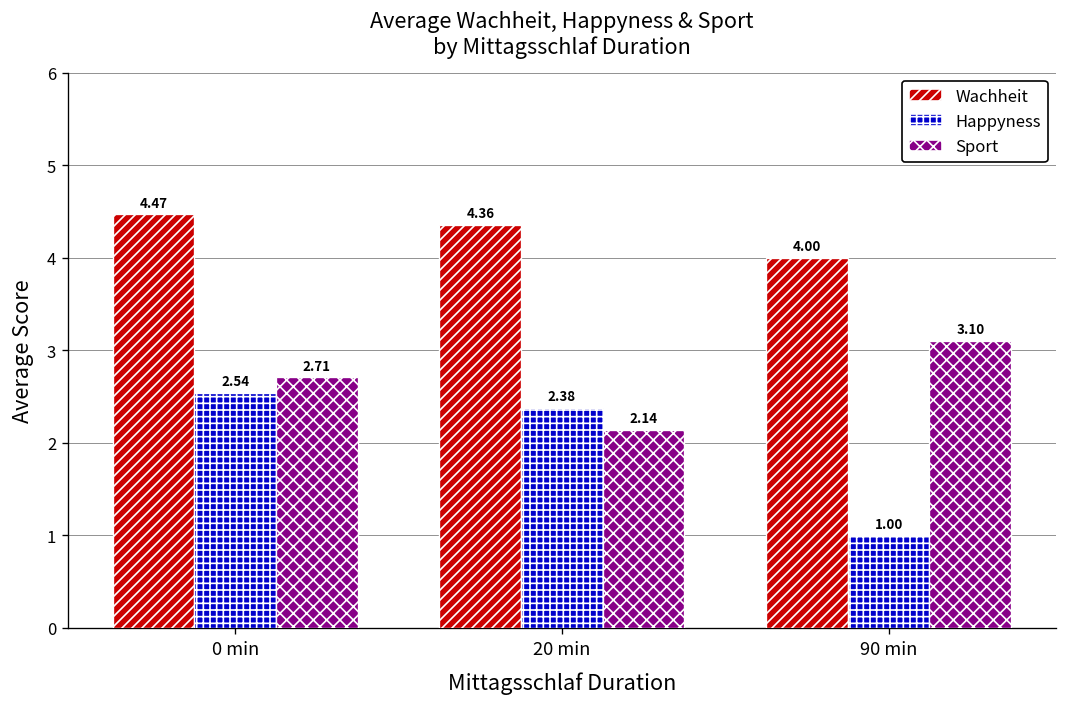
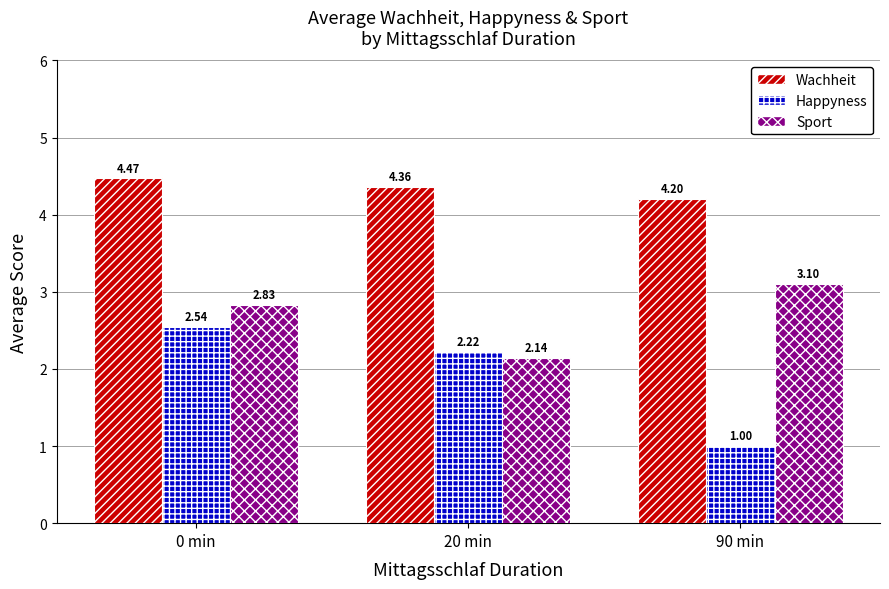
  {
    "Wachheit": {
      "0 min": 4.47,
      "20 min": 4.36,
-     "90 min": 4.00
+     "90 min": 4.20
    },
    "Happyness": {
      "0 min": 2.54,
-     "20 min": 2.38,
+     "20 min": 2.22,
      "90 min": 1.00
    },
    "Sport": {
-     "0 min": 2.71,
+     "0 min": 2.83,
      "20 min": 2.14,
      "90 min": 3.10
    }
  }
